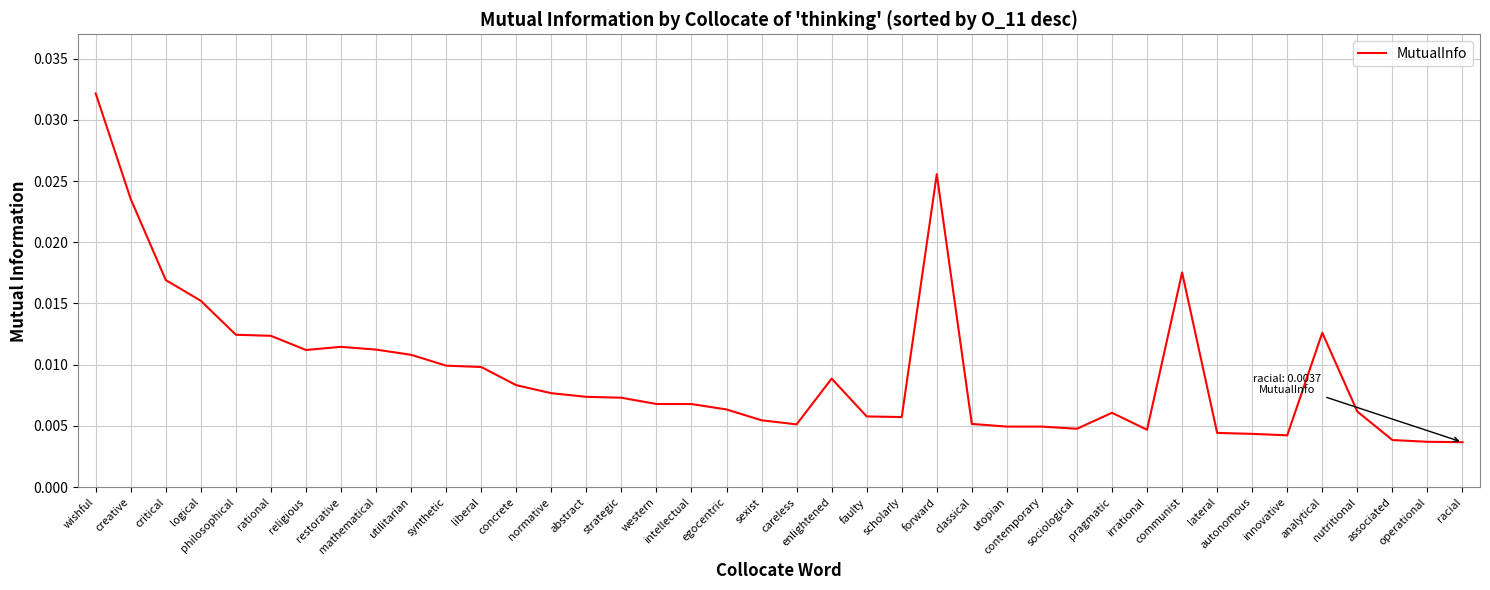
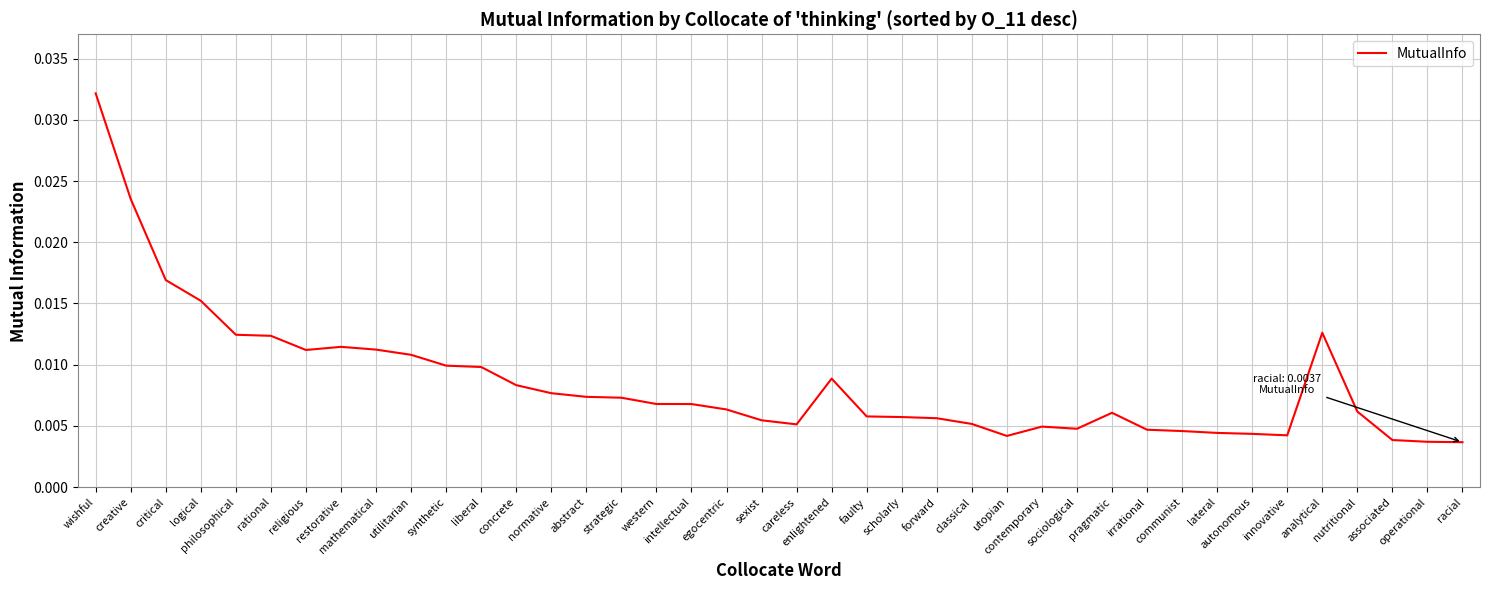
  {
    "wishful": 0.0322,
    "creative": 0.0235,
    "critical": 0.0169,
    "logical": 0.0152,
    "philosophical": 0.0124,
    "rational": 0.0124,
    "religious": 0.0112,
    "restorative": 0.0115,
    "mathematical": 0.0112,
    "utilitarian": 0.0108,
    "synthetic": 0.0099,
    "liberal": 0.0098,
    "concrete": 0.0083,
    "normative": 0.0077,
    "abstract": 0.0074,
    "strategic": 0.0073,
    "western": 0.0068,
    "intellectual": 0.0068,
    "egocentric": 0.0063,
    "sexist": 0.0055,
    "careless": 0.0051,
    "enlightened": 0.0089,
    "faulty": 0.0058,
    "scholarly": 0.0057,
-   "forward": 0.0256,
+   "forward": 0.0056,
    "classical": 0.0052,
-   "utopian": 0.0050,
+   "utopian": 0.0042,
    "contemporary": 0.0050,
    "sociological": 0.0048,
    "pragmatic": 0.0061,
    "irrational": 0.0047,
-   "communist": 0.0175,
+   "communist": 0.0046,
    "lateral": 0.0044,
    "autonomous": 0.0044,
    "analytical": 0.0126,
    "racial": 0.0037
  }
